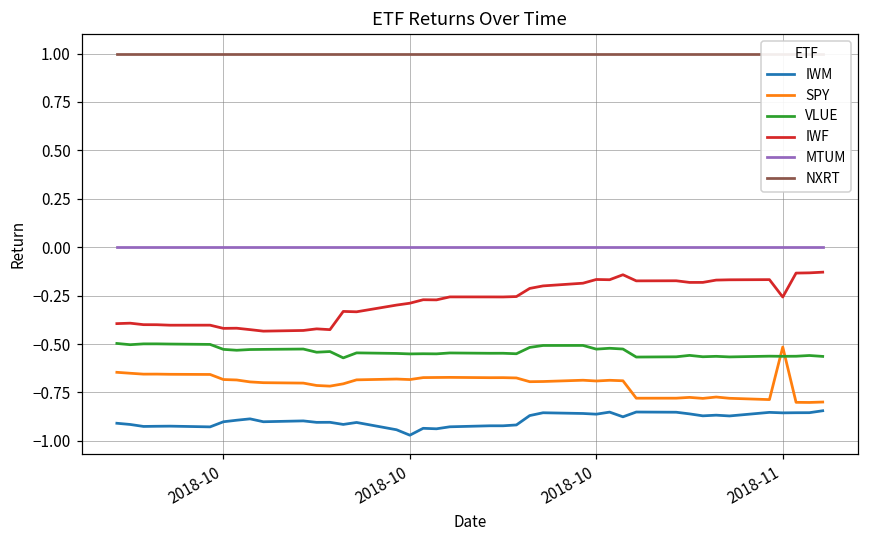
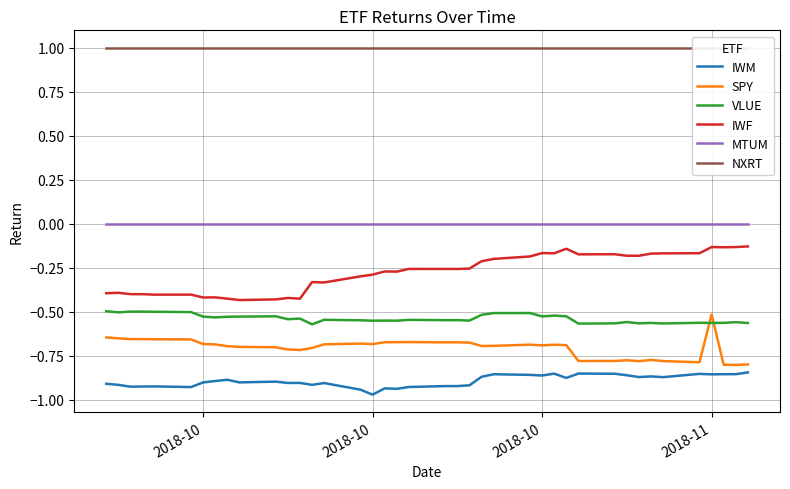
  {
    "IWM": {
      "2018-11": -0.86
    },
    "SPY": {
      "2018-11": -0.52
    },
    "VLUE": {
      "2018-11": -0.56
    },
    "IWF": {
-     "2018-11": -0.26
+     "2018-11": -0.13
    },
    "MTUM": {
      "2018-11": 0.00
    }
  }
